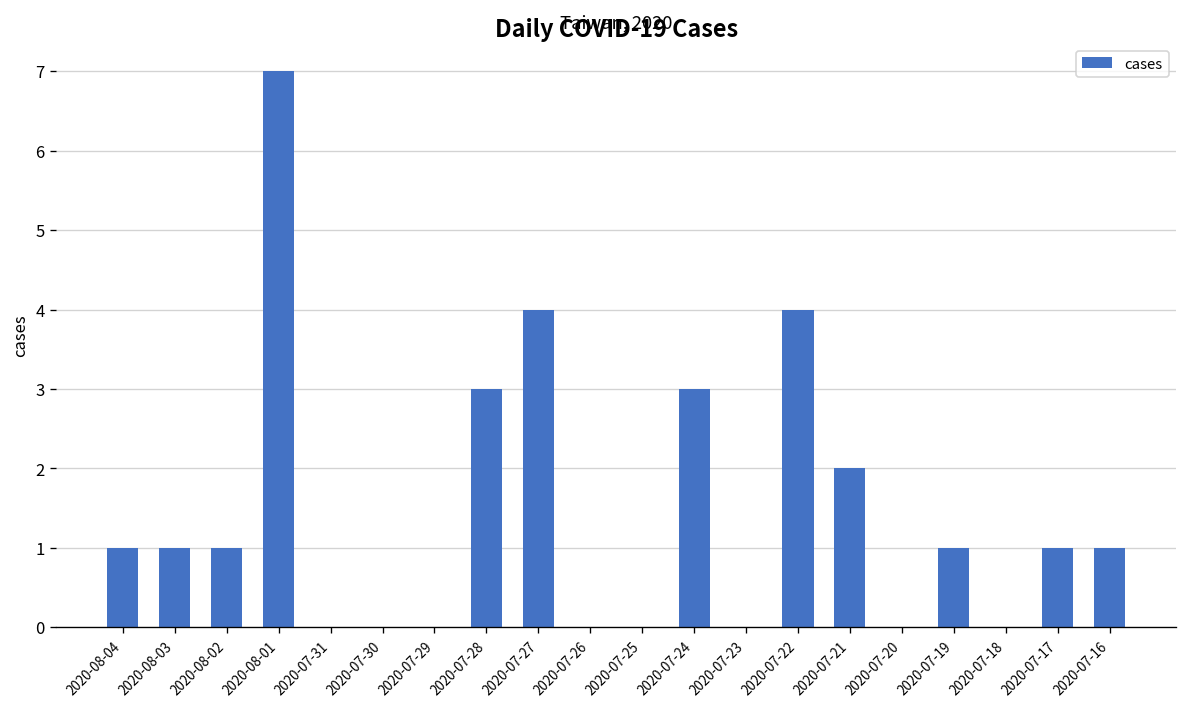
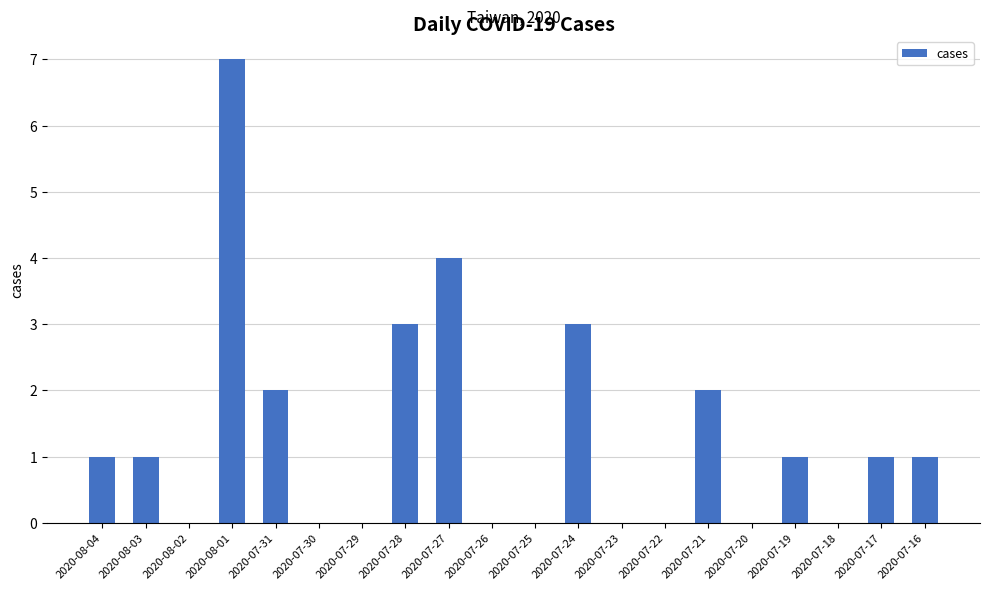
  {
    "2020-08-04": 1,
    "2020-08-03": 1,
-   "2020-08-02": 1,
+   "2020-08-02": 0,
    "2020-08-01": 7,
-   "2020-07-31": 0,
+   "2020-07-31": 2,
    "2020-07-30": 0,
    "2020-07-29": 0,
    "2020-07-28": 3,
    "2020-07-27": 4,
    "2020-07-26": 0,
    "2020-07-25": 0,
    "2020-07-24": 3,
    "2020-07-23": 0,
-   "2020-07-22": 4,
+   "2020-07-22": 0,
    "2020-07-21": 2,
    "2020-07-20": 0,
    "2020-07-19": 1,
    "2020-07-18": 0,
    "2020-07-17": 1,
    "2020-07-16": 1
  }
